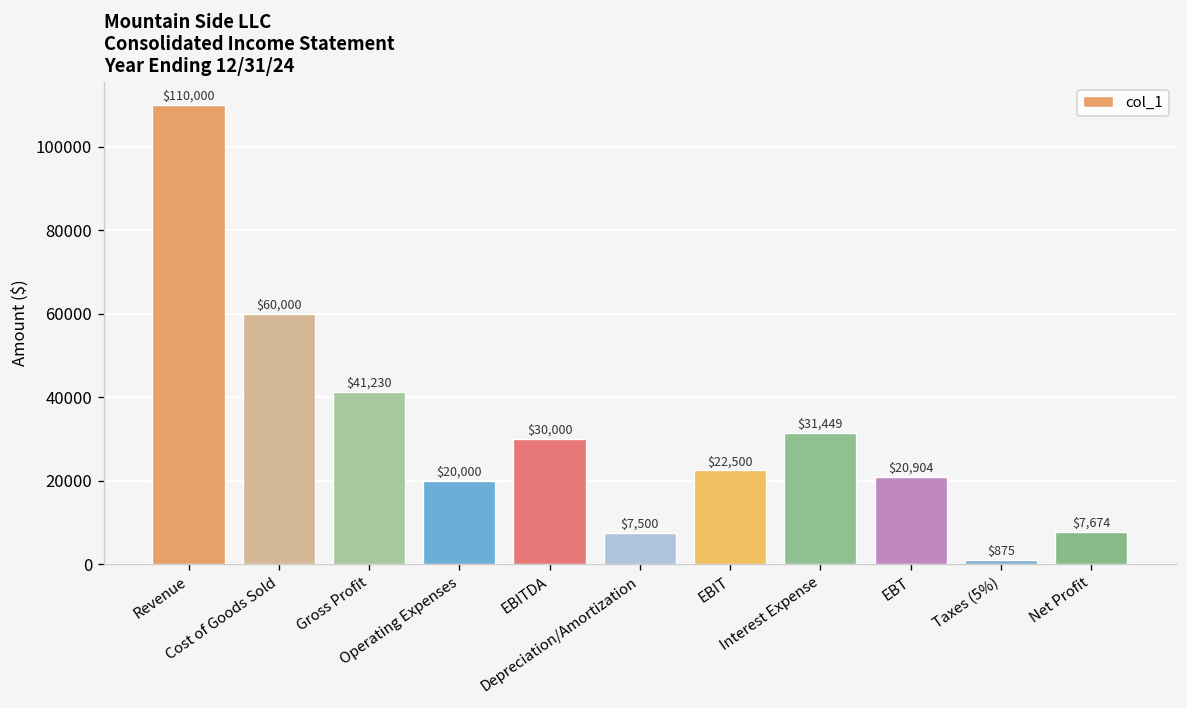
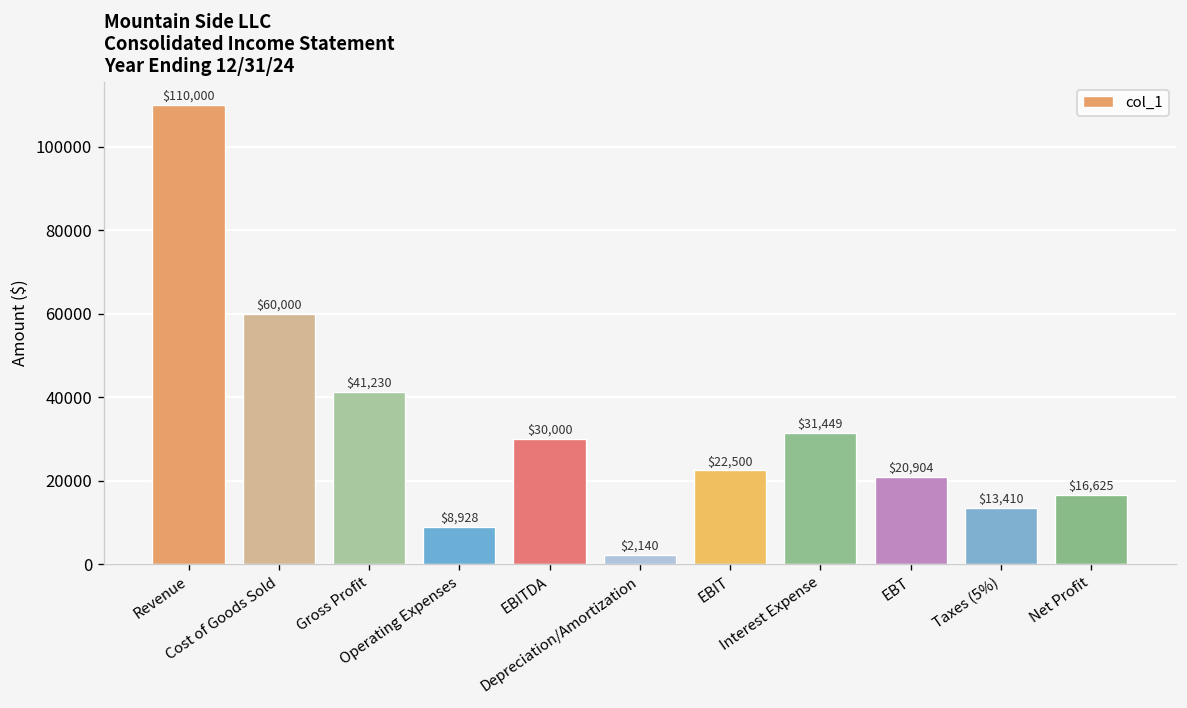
  {
    "Revenue": "$110,000",
    "Cost of Goods Sold": "$60,000",
    "Gross Profit": "$41,230",
-   "Operating Expenses": "$20,000",
+   "Operating Expenses": "$8,928",
    "EBITDA": "$30,000",
-   "Depreciation/Amortization": "$7,500",
+   "Depreciation/Amortization": "$2,140",
    "EBIT": "$22,500",
    "Interest Expense": "$31,449",
    "EBT": "$20,904",
-   "Taxes (5%)": "$875",
-   "Net Profit": "$7,674"
+   "Taxes (5%)": "$13,410",
+   "Net Profit": "$16,625"
  }
